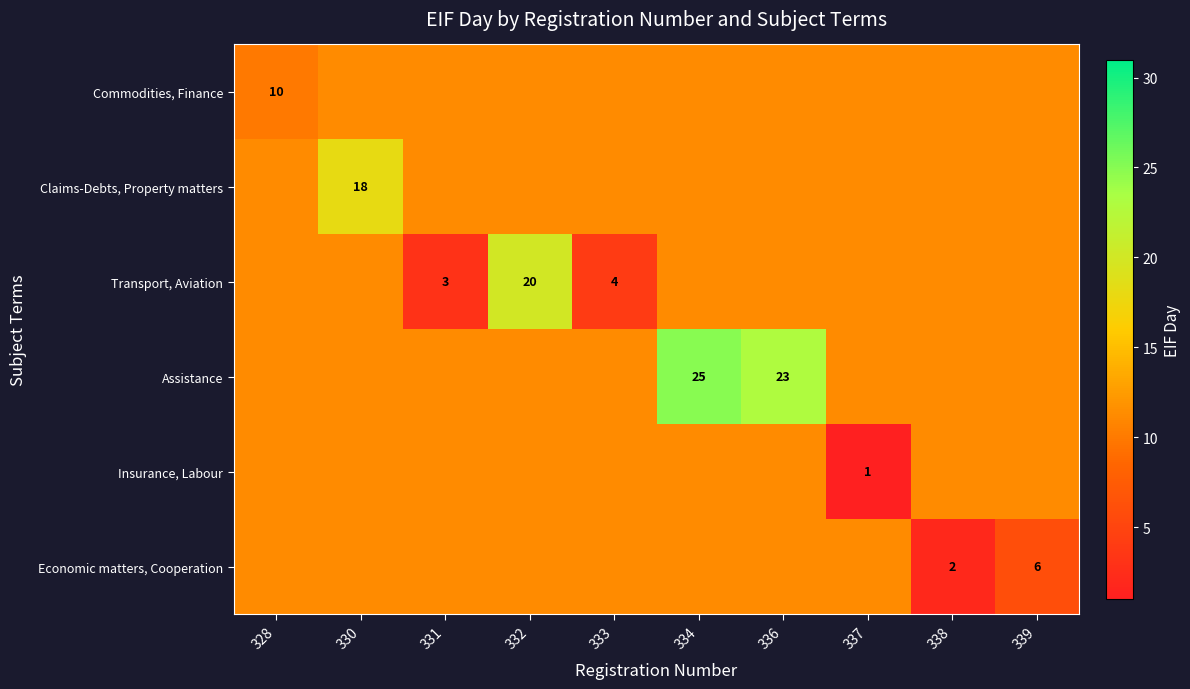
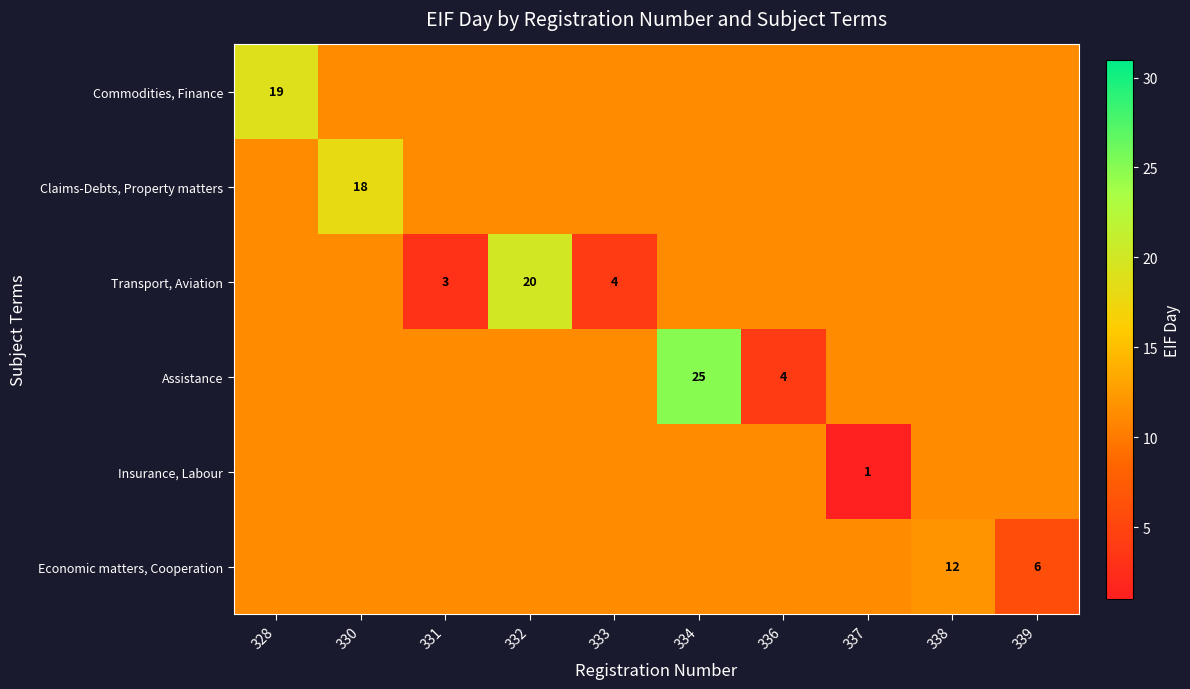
  {
    "Commodities, Finance": {
-     "328": 10
+     "328": 19
    },
    "Claims-Debts, Property matters": {
      "330": 18
    },
    "Transport, Aviation": {
      "331": 3,
      "332": 20,
      "333": 4
    },
    "Assistance": {
      "334": 25,
-     "336": 23
+     "336": 4
    },
    "Insurance, Labour": {
      "337": 1
    },
    "Economic matters, Cooperation": {
-     "338": 2,
+     "338": 12,
      "339": 6
    }
  }
